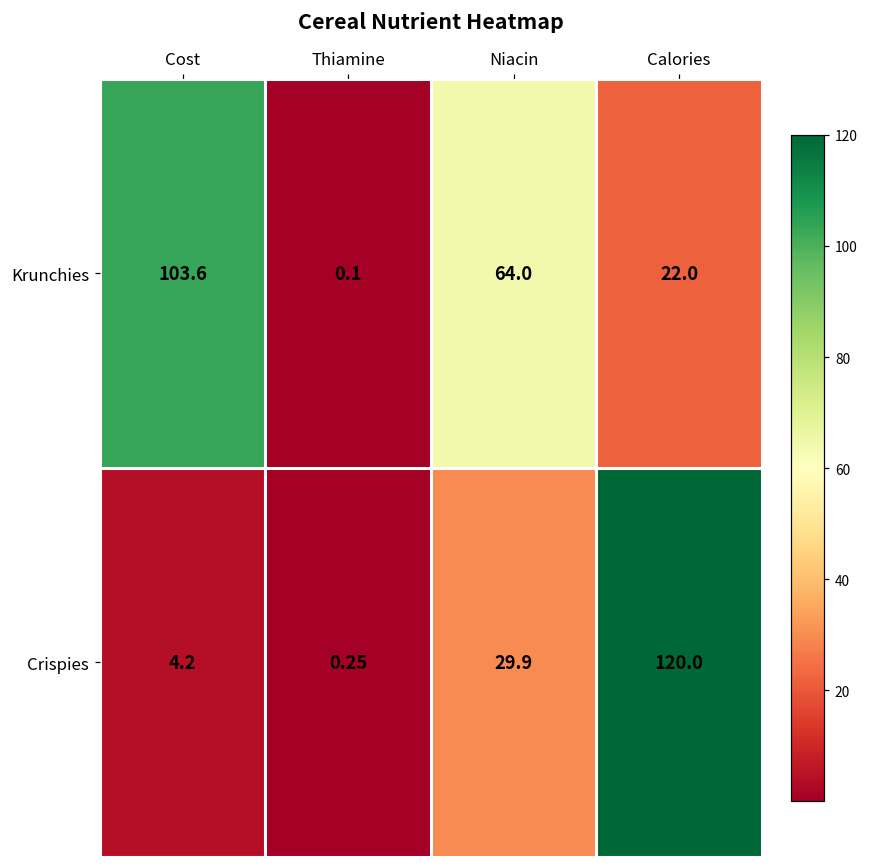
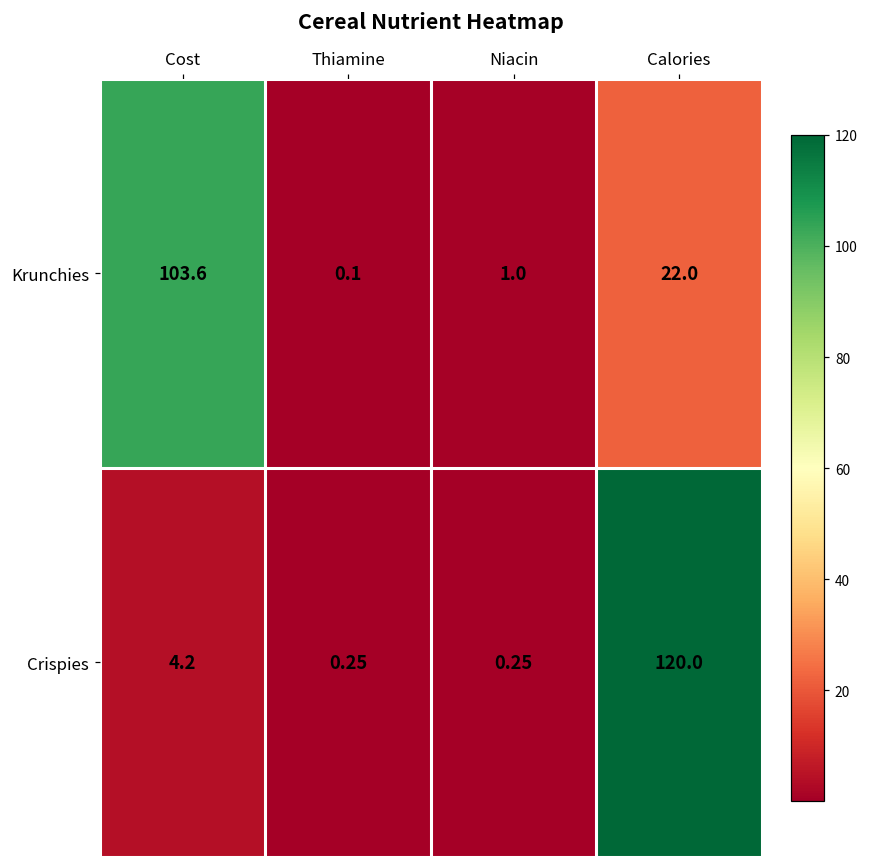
  {
    "Krunchies": {
      "Cost": 103.6,
      "Thiamine": 0.1,
-     "Niacin": 64.0,
+     "Niacin": 1.0,
      "Calories": 22.0
    },
    "Crispies": {
      "Cost": 4.2,
      "Thiamine": 0.25,
-     "Niacin": 29.9,
+     "Niacin": 0.25,
      "Calories": 120.0
    }
  }
